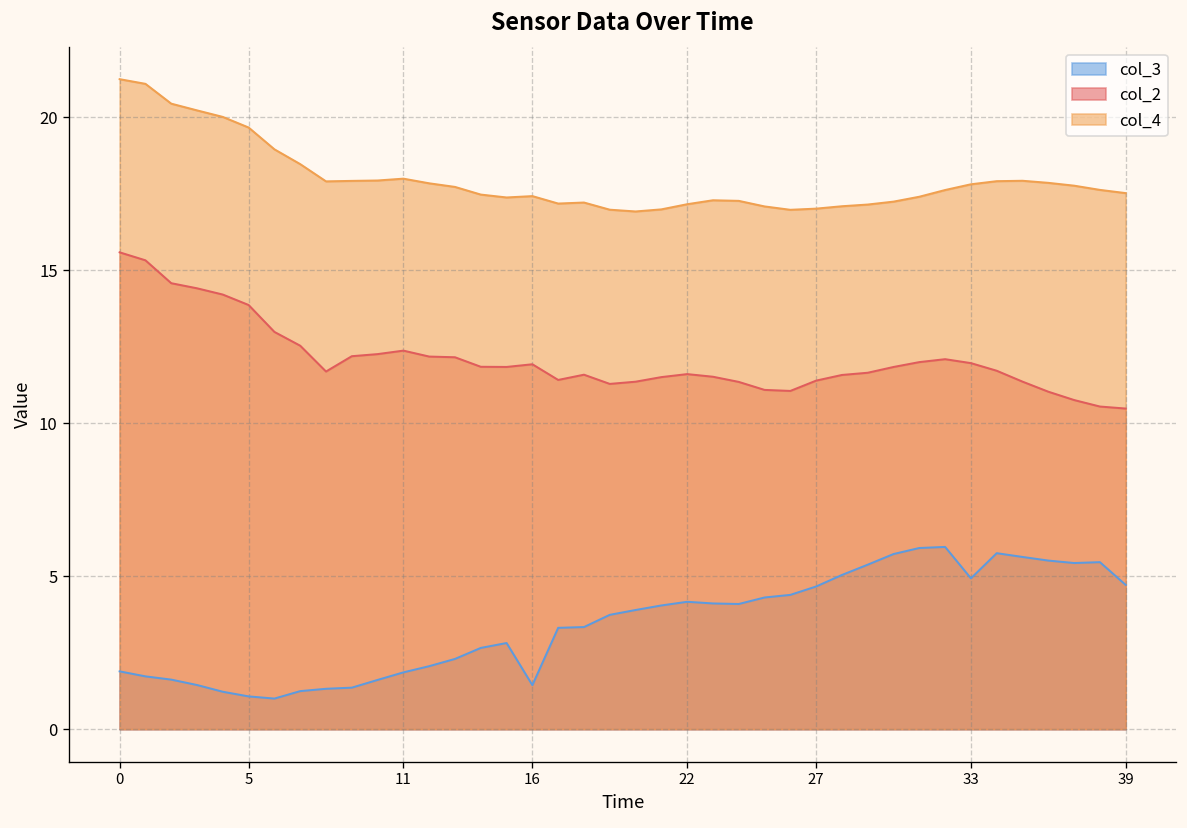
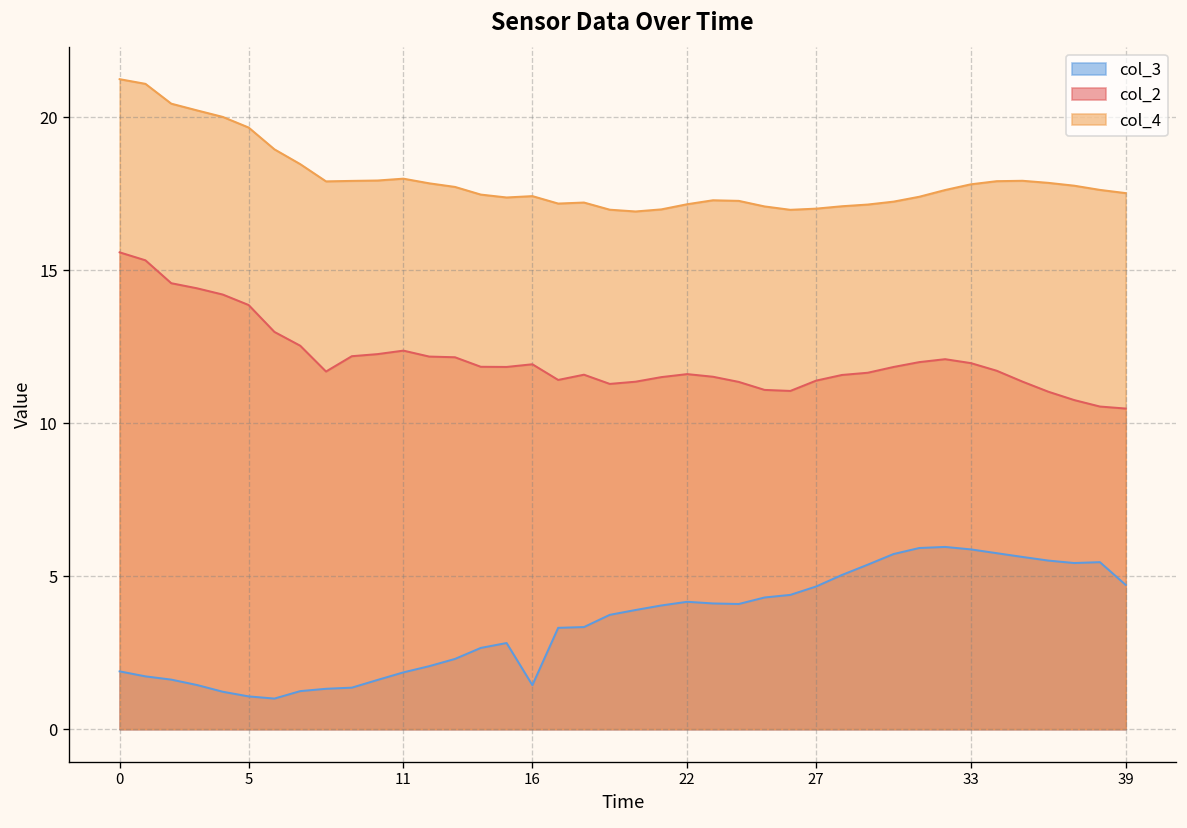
  {
    "col_3": {
      "0": 1.9,
      "5": 1.1,
      "11": 1.9,
      "16": 1.4,
      "22": 4.2,
      "27": 4.7,
-     "33": 4.9,
+     "33": 5.9,
      "39": 4.7
    }
  }
